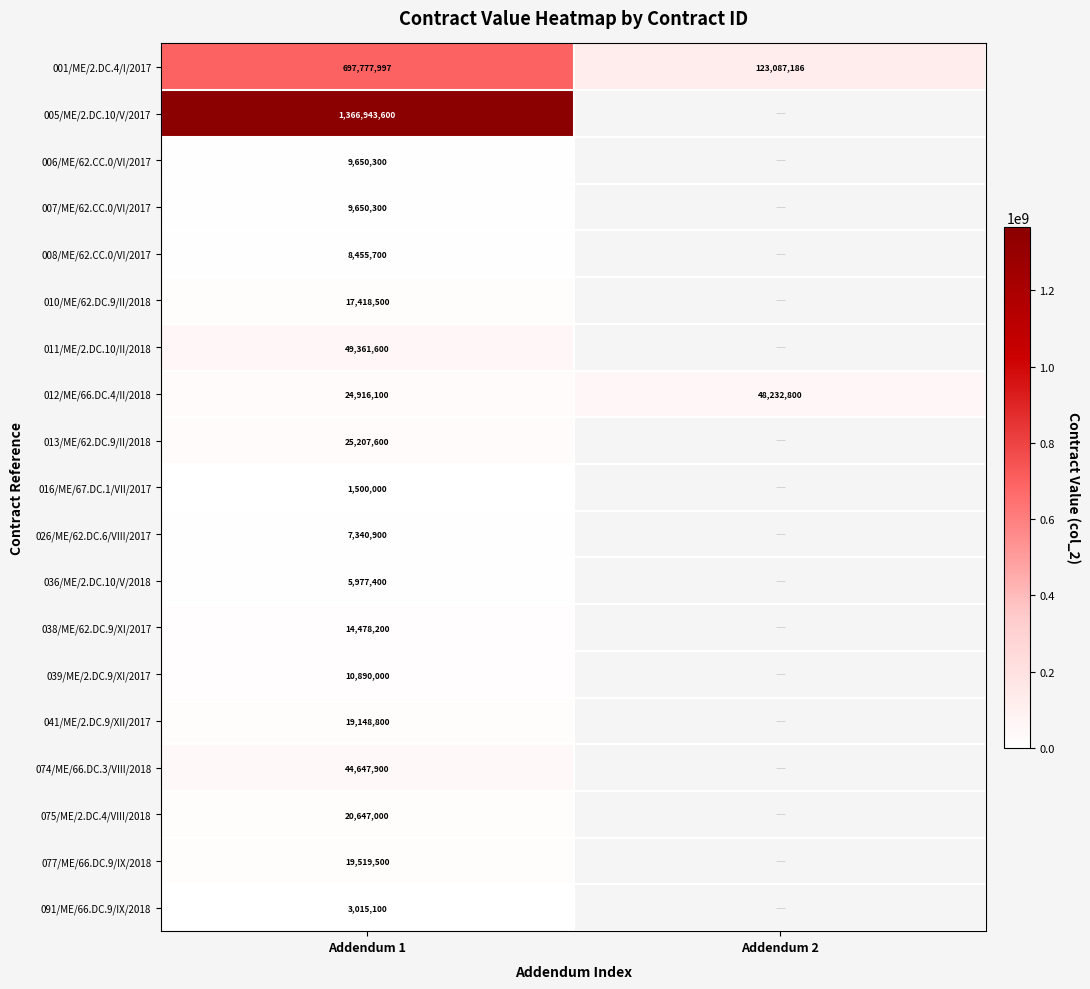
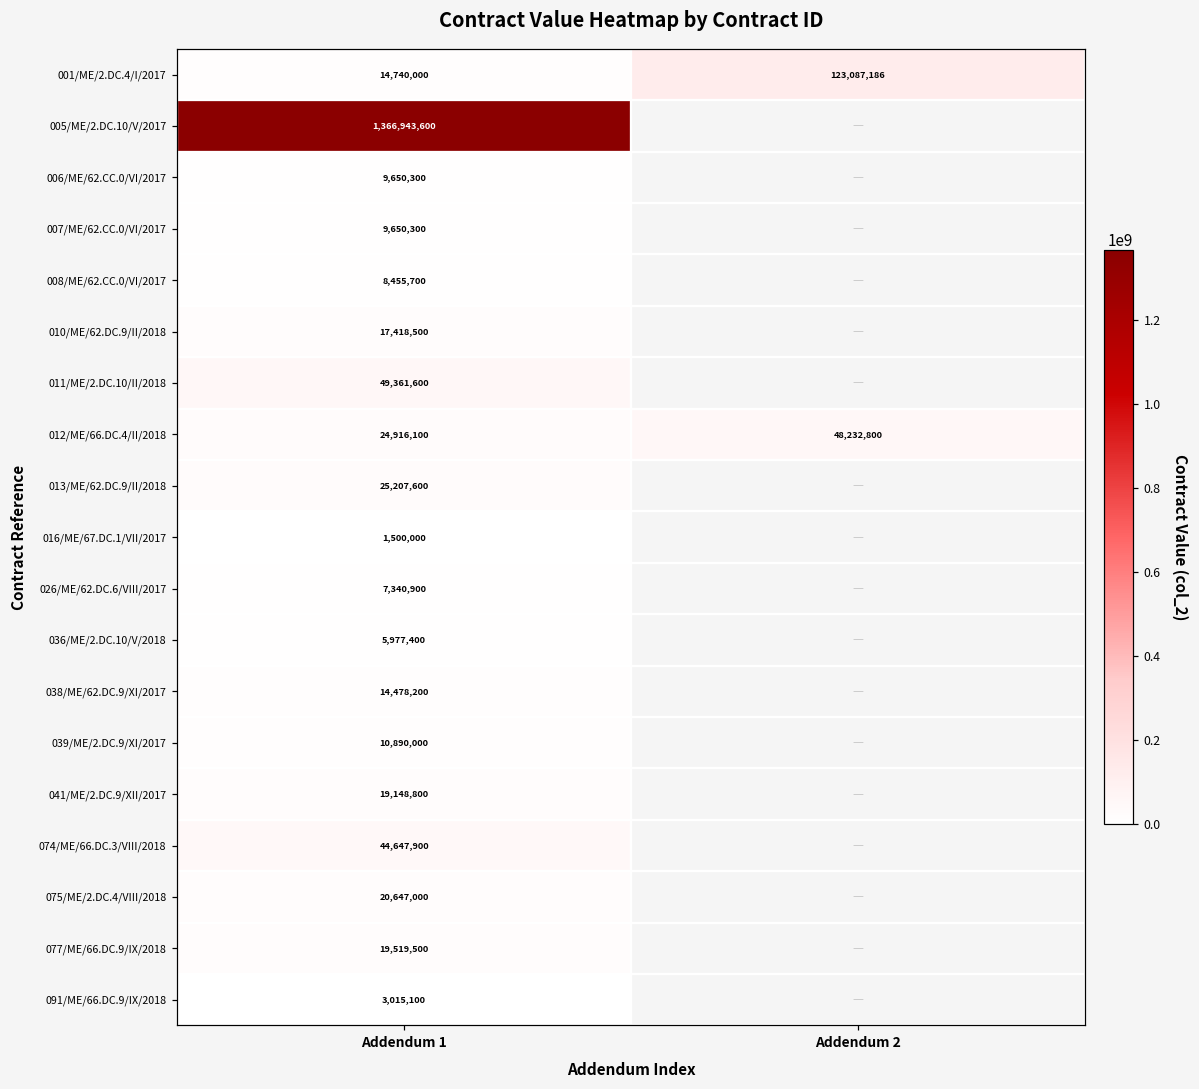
  {
    "001/ME/2.DC.4/I/2017": {
-     "Addendum 1": "697,777,997",
+     "Addendum 1": "14,740,000",
      "Addendum 2": "123,087,186"
    },
    "005/ME/2.DC.10/V/2017": {
      "Addendum 1": "1,366,943,600"
    },
    "006/ME/62.CC.0/VI/2017": {
      "Addendum 1": "9,650,300"
    },
    "007/ME/62.CC.0/VI/2017": {
      "Addendum 1": "9,650,300"
    },
    "008/ME/62.CC.0/VI/2017": {
      "Addendum 1": "8,455,700"
    },
    "010/ME/62.DC.9/II/2018": {
      "Addendum 1": "17,418,500"
    },
    "011/ME/2.DC.10/II/2018": {
      "Addendum 1": "49,361,600"
    },
    "012/ME/66.DC.4/II/2018": {
      "Addendum 1": "24,916,100",
      "Addendum 2": "48,232,800"
    },
    "013/ME/62.DC.9/II/2018": {
      "Addendum 1": "25,207,600"
    },
    "016/ME/67.DC.1/VII/2017": {
      "Addendum 1": "1,500,000"
    },
    "026/ME/62.DC.6/VIII/2017": {
      "Addendum 1": "7,340,900"
    },
    "036/ME/2.DC.10/V/2018": {
      "Addendum 1": "5,977,400"
    },
    "038/ME/62.DC.9/XI/2017": {
      "Addendum 1": "14,478,200"
    },
    "039/ME/2.DC.9/XI/2017": {
      "Addendum 1": "10,890,000"
    },
    "041/ME/2.DC.9/XII/2017": {
      "Addendum 1": "19,148,800"
    },
    "074/ME/66.DC.3/VIII/2018": {
      "Addendum 1": "44,647,900"
    },
    "075/ME/2.DC.4/VIII/2018": {
      "Addendum 1": "20,647,000"
    },
    "077/ME/66.DC.9/IX/2018": {
      "Addendum 1": "19,519,500"
    },
    "091/ME/66.DC.9/IX/2018": {
      "Addendum 1": "3,015,100"
    }
  }
